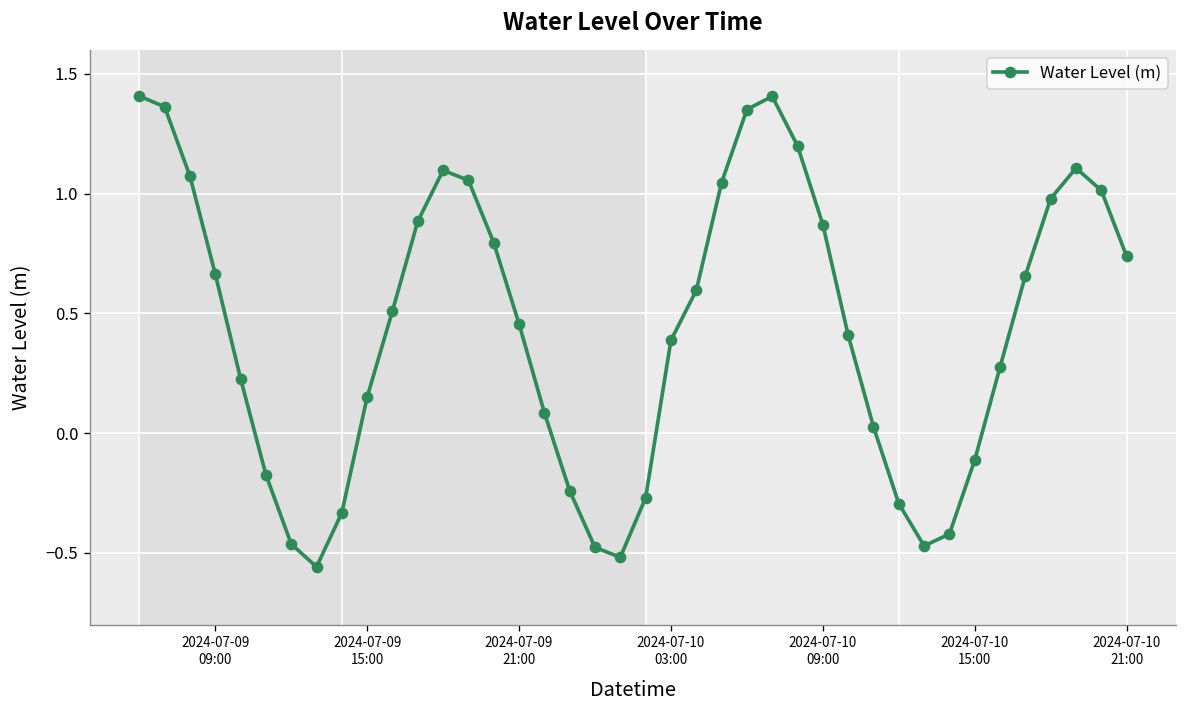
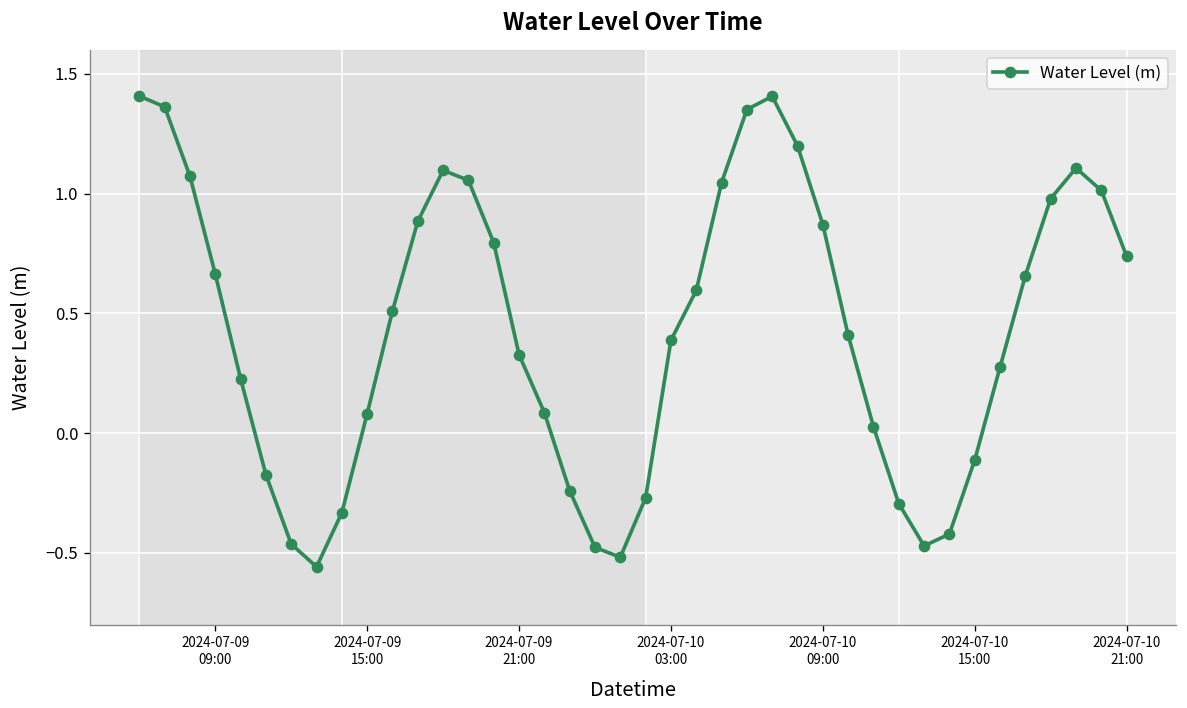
  {
    "2024-07-09 09:00": 0.66,
-   "2024-07-09 15:00": 0.15,
-   "2024-07-09 21:00": 0.46,
+   "2024-07-09 15:00": 0.08,
+   "2024-07-09 21:00": 0.33,
    "2024-07-10 03:00": 0.39,
    "2024-07-10 09:00": 0.87,
    "2024-07-10 15:00": -0.11,
    "2024-07-10 21:00": 0.74
  }
